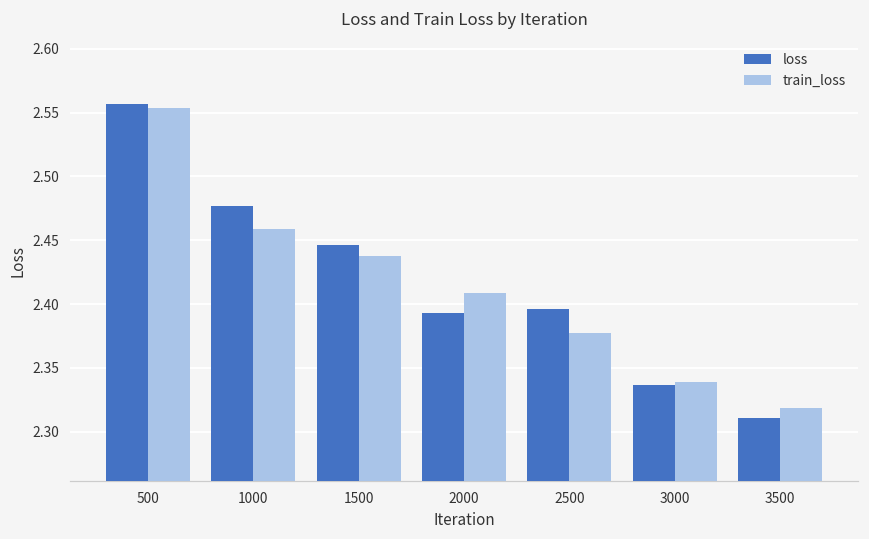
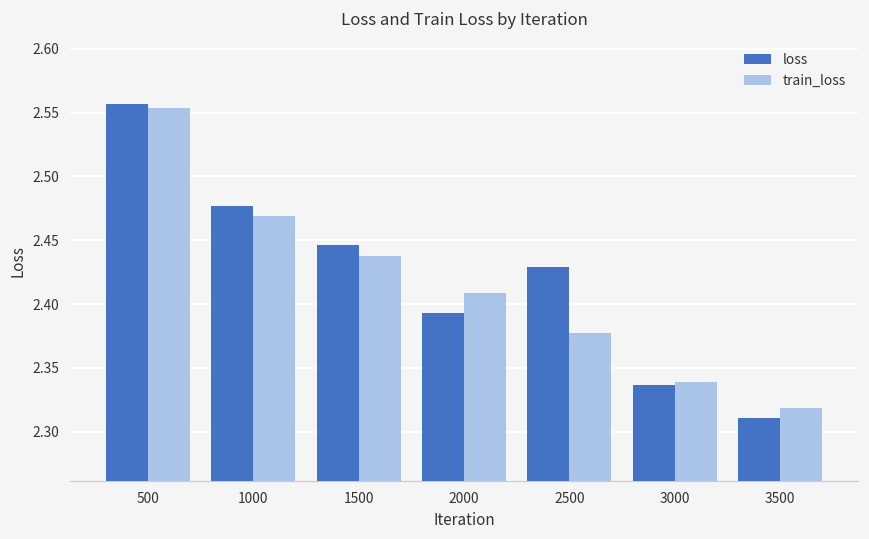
  {
    "loss": {
      "500": 2.556,
      "1000": 2.477,
      "1500": 2.446,
      "2000": 2.393,
-     "2500": 2.396,
+     "2500": 2.429,
      "3000": 2.337,
      "3500": 2.311
    },
    "train_loss": {
      "500": 2.554,
-     "1000": 2.459,
+     "1000": 2.469,
      "1500": 2.437,
      "2000": 2.408,
      "2500": 2.377,
      "3000": 2.339,
      "3500": 2.318
    }
  }
